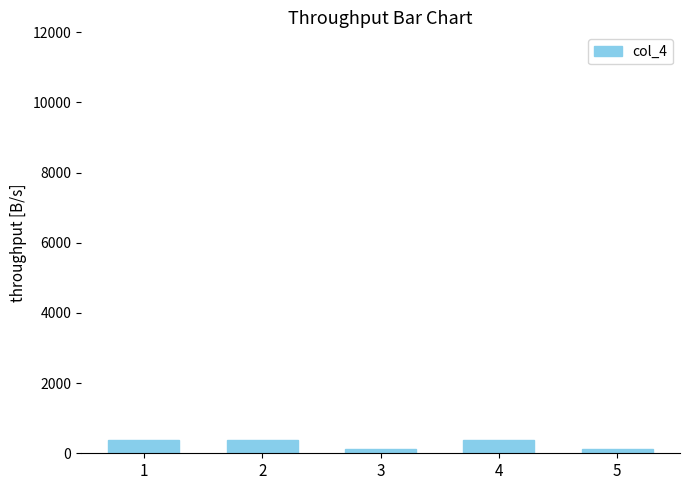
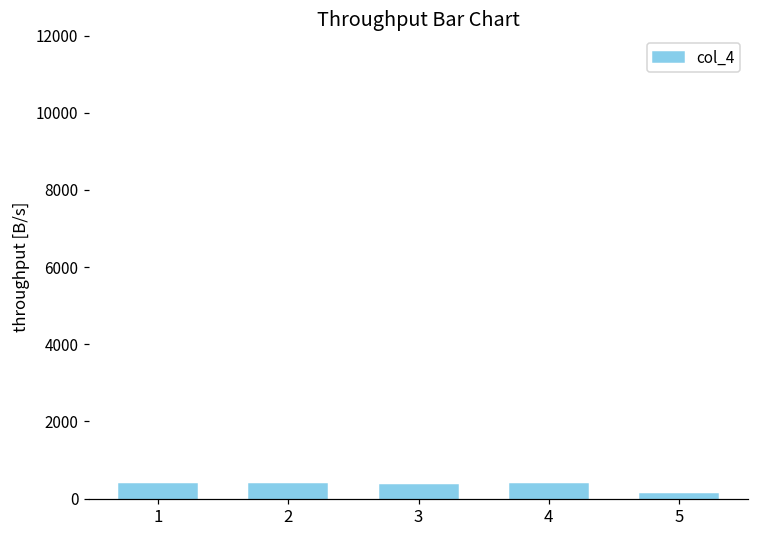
  {
    "1": 400,
    "2": 400,
-   "3": 100,
+   "3": 400,
    "4": 400,
    "5": 100
  }
